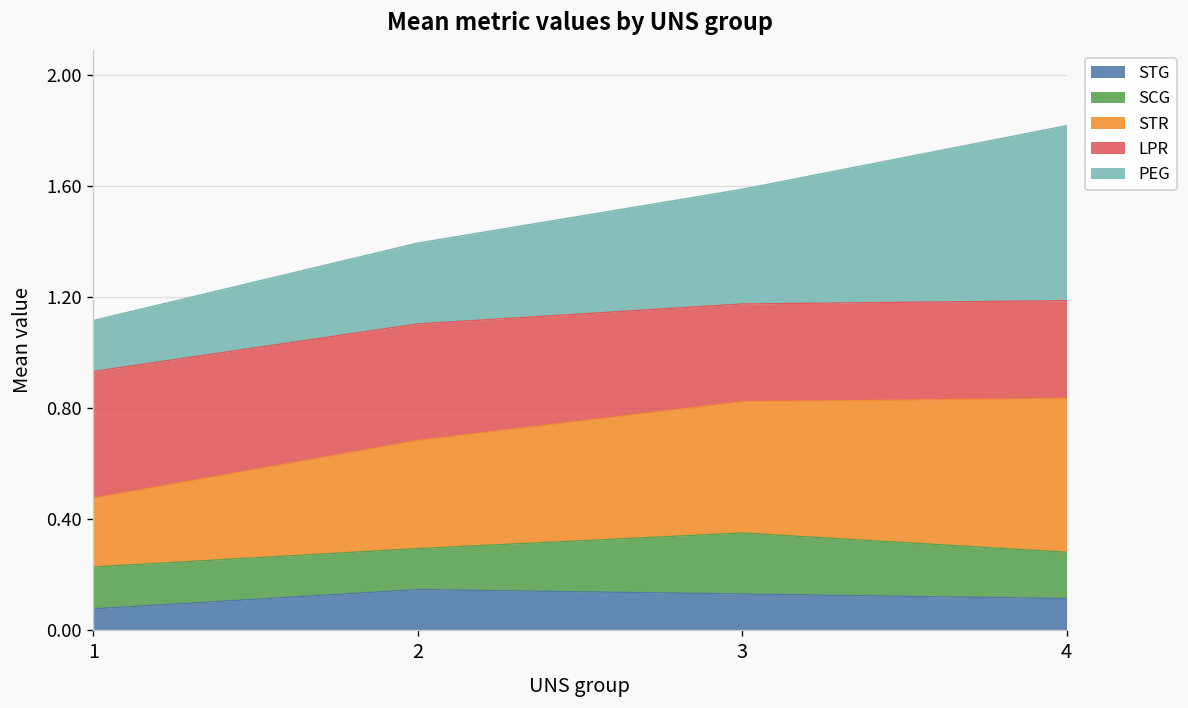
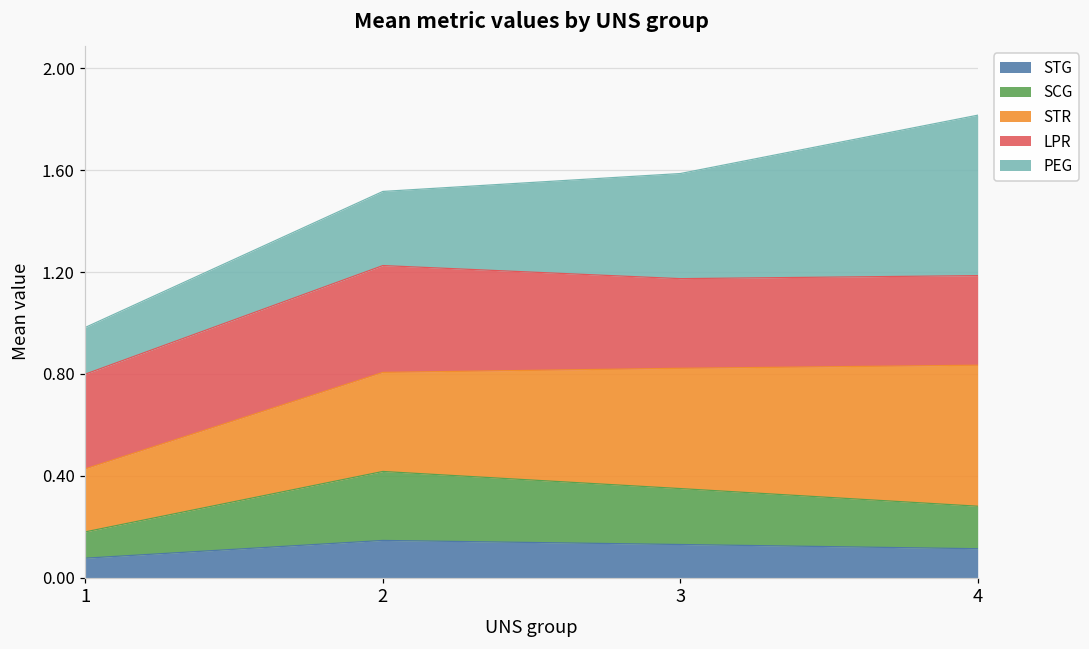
  {
    "STG": {
      "1": 0.08,
      "2": 0.15,
      "3": 0.13,
      "4": 0.11
    },
    "SCG": {
-     "1": 0.15,
-     "2": 0.15,
+     "1": 0.10,
+     "2": 0.27,
      "3": 0.22,
      "4": 0.17
    },
    "STR": {
      "1": 0.25,
      "2": 0.39,
      "3": 0.47,
      "4": 0.55
    },
    "LPR": {
-     "1": 0.46,
+     "1": 0.37,
      "2": 0.42,
      "3": 0.35,
      "4": 0.35
    },
    "PEG": {
      "1": 0.18,
      "2": 0.29,
      "3": 0.41,
      "4": 0.63
    }
  }
